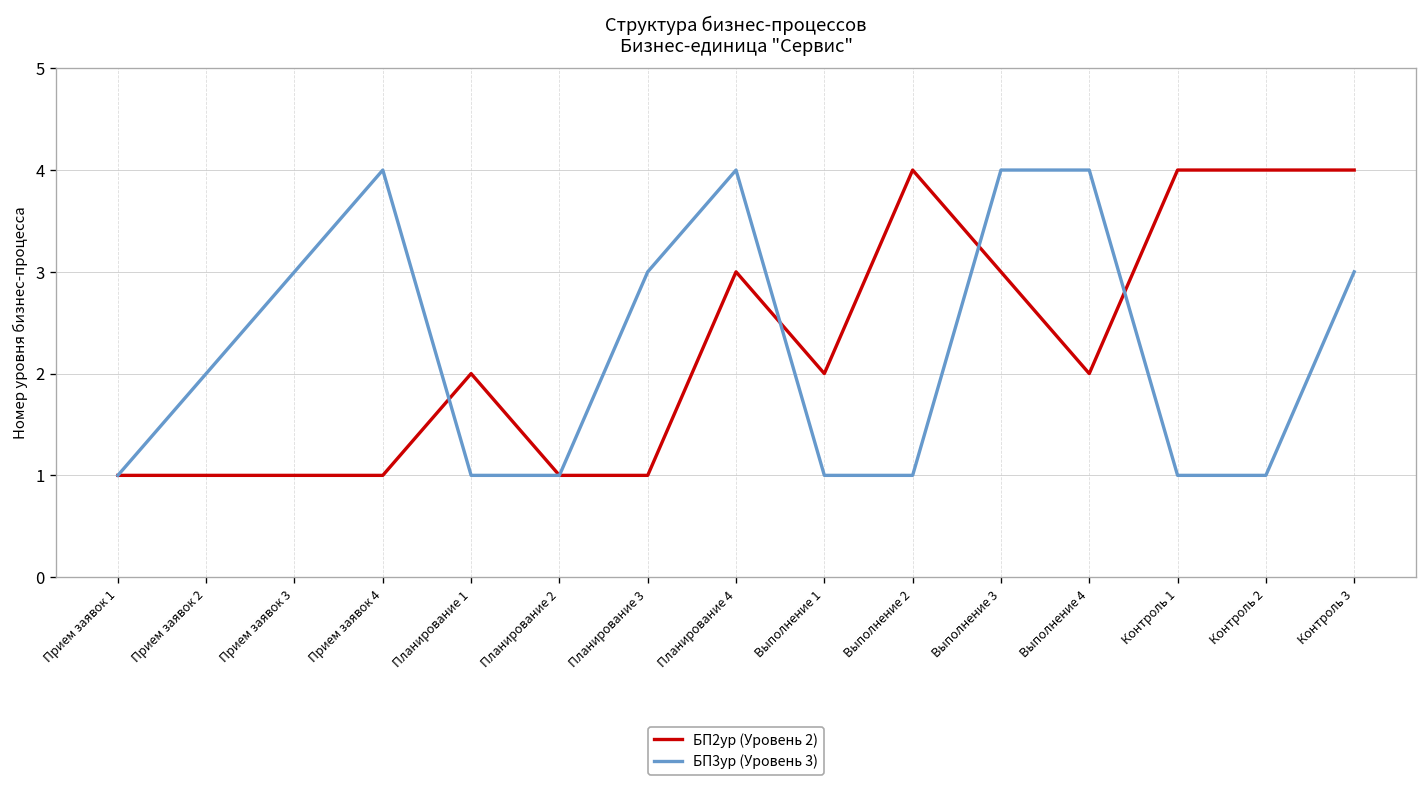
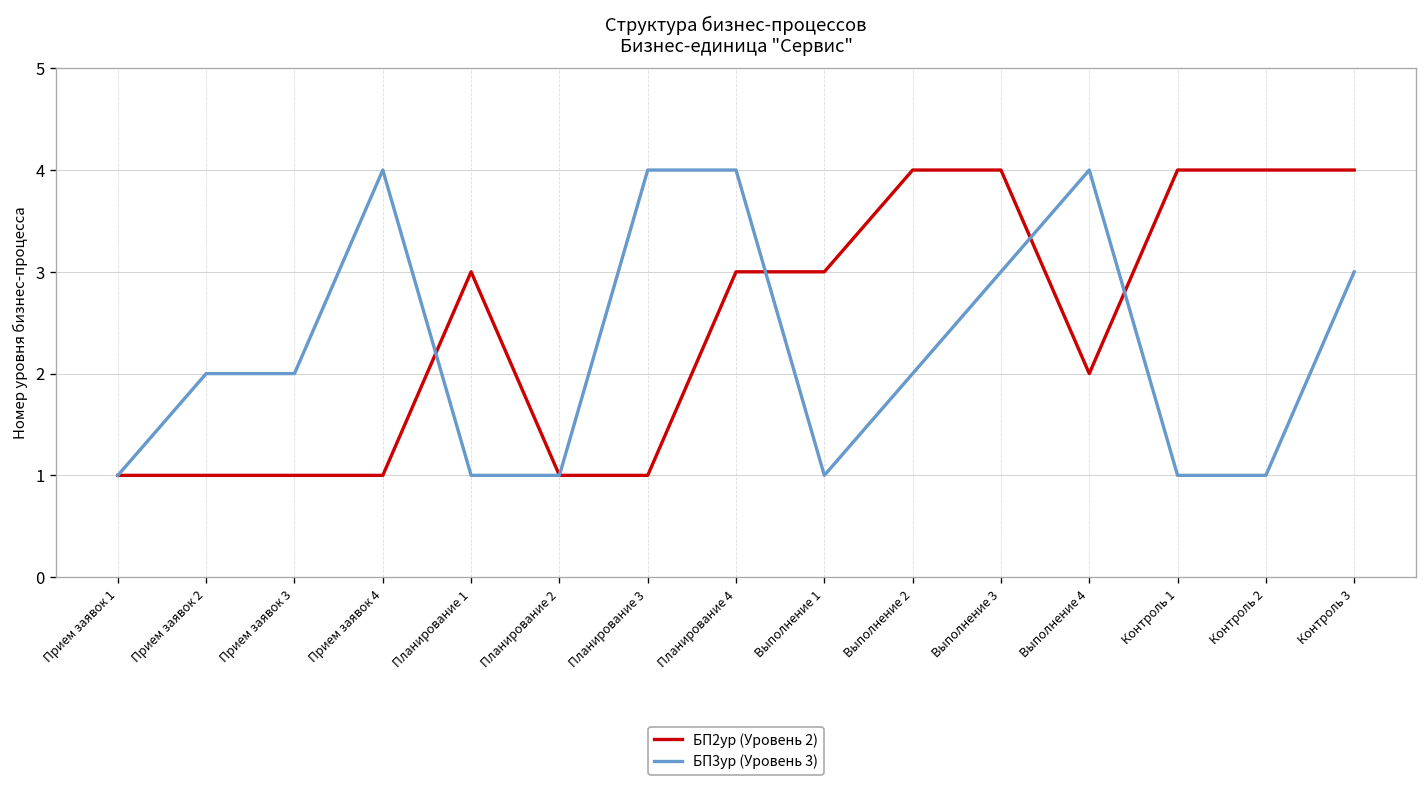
  {
    "БП2ур (Уровень 2)": {
      "Прием заявок 2": 1,
      "Прием заявок 3": 1,
      "Прием заявок 4": 1,
-     "Планирование 1": 2,
+     "Планирование 1": 3,
      "Планирование 3": 1,
      "Планирование 4": 3,
-     "Выполнение 1": 2,
+     "Выполнение 1": 3,
      "Выполнение 2": 4,
-     "Выполнение 3": 3,
+     "Выполнение 3": 4,
      "Выполнение 4": 2,
      "Контроль 1": 4,
      "Контроль 2": 4,
      "Контроль 3": 4
    },
    "БП3ур (Уровень 3)": {
      "Прием заявок 2": 2,
-     "Прием заявок 3": 3,
+     "Прием заявок 3": 2,
      "Прием заявок 4": 4,
      "Планирование 1": 1,
-     "Планирование 3": 3,
+     "Планирование 3": 4,
      "Планирование 4": 4,
      "Выполнение 1": 1,
-     "Выполнение 2": 1,
-     "Выполнение 3": 4,
+     "Выполнение 2": 2,
+     "Выполнение 3": 3,
      "Выполнение 4": 4,
      "Контроль 1": 1,
      "Контроль 2": 1,
      "Контроль 3": 3
    }
  }
